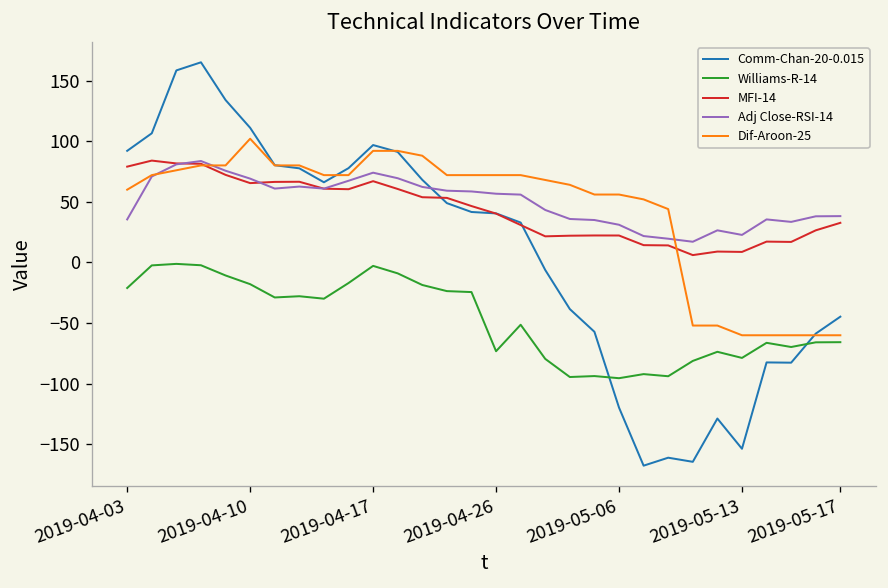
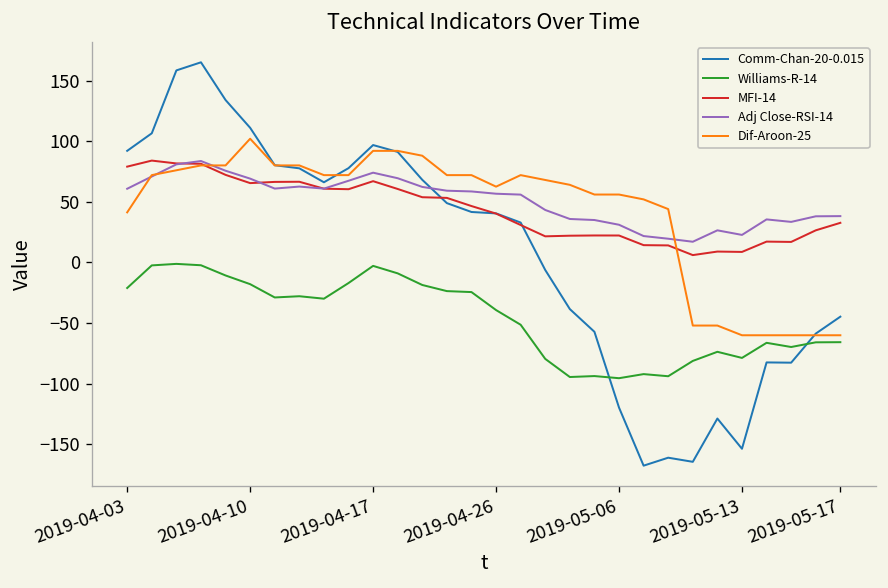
  {
    "Comm-Chan-20-0.015": {
      "2019-04-03": 92,
      "2019-04-10": 111,
      "2019-04-17": 97,
      "2019-05-06": -120,
      "2019-05-13": -154,
      "2019-05-17": -45
    },
    "Williams-R-14": {
      "2019-04-03": -21,
      "2019-04-10": -18,
      "2019-04-17": -3,
-     "2019-04-26": -73,
+     "2019-04-26": -39,
      "2019-05-06": -95,
      "2019-05-13": -79,
      "2019-05-17": -66
    },
    "MFI-14": {
      "2019-04-03": 79,
      "2019-04-10": 65,
      "2019-04-17": 67,
      "2019-05-06": 22,
      "2019-05-13": 9,
      "2019-05-17": 33
    },
    "Adj Close-RSI-14": {
-     "2019-04-03": 35,
+     "2019-04-03": 61,
      "2019-04-10": 69,
      "2019-04-17": 74,
      "2019-04-26": 57,
      "2019-05-06": 31,
      "2019-05-13": 23,
      "2019-05-17": 38
    },
    "Dif-Aroon-25": {
-     "2019-04-03": 60,
+     "2019-04-03": 41,
      "2019-04-10": 102,
      "2019-04-17": 92,
-     "2019-04-26": 72,
+     "2019-04-26": 63,
      "2019-05-06": 56,
      "2019-05-13": -60,
      "2019-05-17": -60
    }
  }
